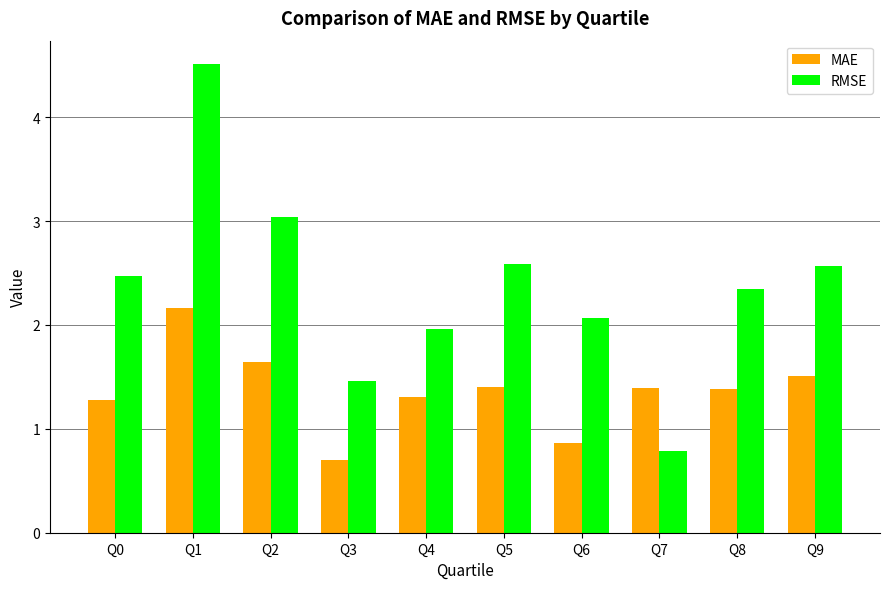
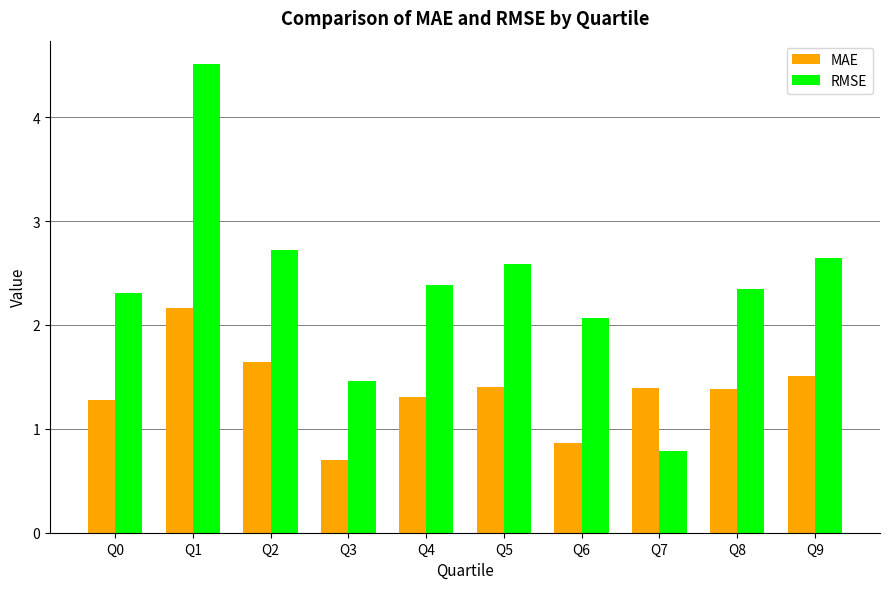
  {
    "MAE": {
      "Q0": 1.28,
      "Q1": 2.17,
      "Q2": 1.64,
      "Q3": 0.70,
      "Q4": 1.31,
      "Q5": 1.40,
      "Q6": 0.86,
      "Q7": 1.39,
      "Q8": 1.38,
      "Q9": 1.51
    },
    "RMSE": {
-     "Q0": 2.47,
+     "Q0": 2.30,
      "Q1": 4.51,
-     "Q2": 3.04,
+     "Q2": 2.73,
      "Q3": 1.46,
-     "Q4": 1.96,
+     "Q4": 2.38,
      "Q5": 2.58,
      "Q6": 2.07,
      "Q7": 0.79,
      "Q8": 2.35,
-     "Q9": 2.57
+     "Q9": 2.65
    }
  }
